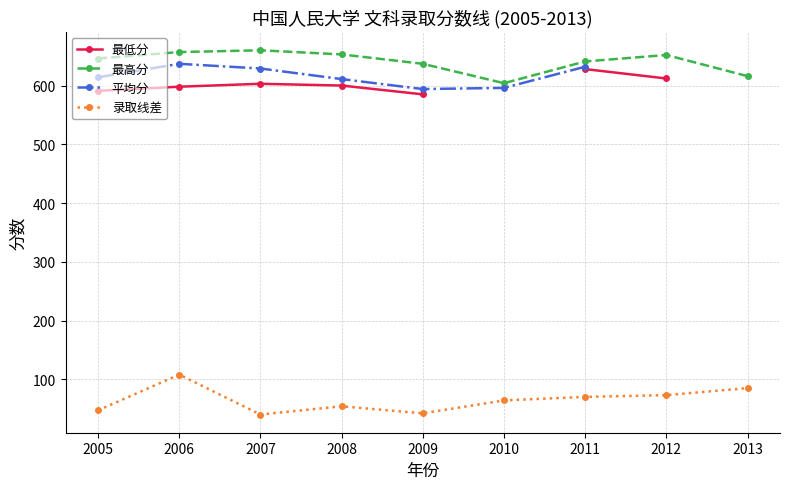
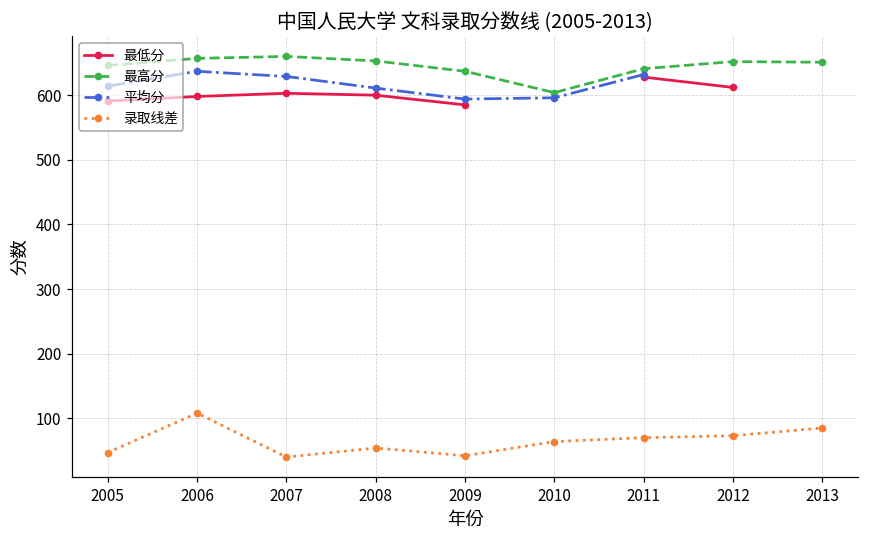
  {
    "最低分": {
      "2006": 600,
      "2007": 600,
      "2008": 600,
      "2009": 590,
      "2012": 610
    },
    "最高分": {
      "2006": 660,
      "2007": 660,
      "2008": 650,
      "2009": 640,
      "2010": 600,
      "2011": 640,
      "2012": 650,
-     "2013": 620
+     "2013": 650
    },
    "平均分": {
      "2006": 640,
      "2007": 630,
      "2008": 610,
      "2009": 590,
      "2010": 600
    },
    "录取线差": {
      "2005": 50,
      "2006": 110,
      "2007": 40,
      "2008": 50,
      "2009": 40,
      "2010": 60,
      "2011": 70,
      "2012": 70,
      "2013": 90
    }
  }
